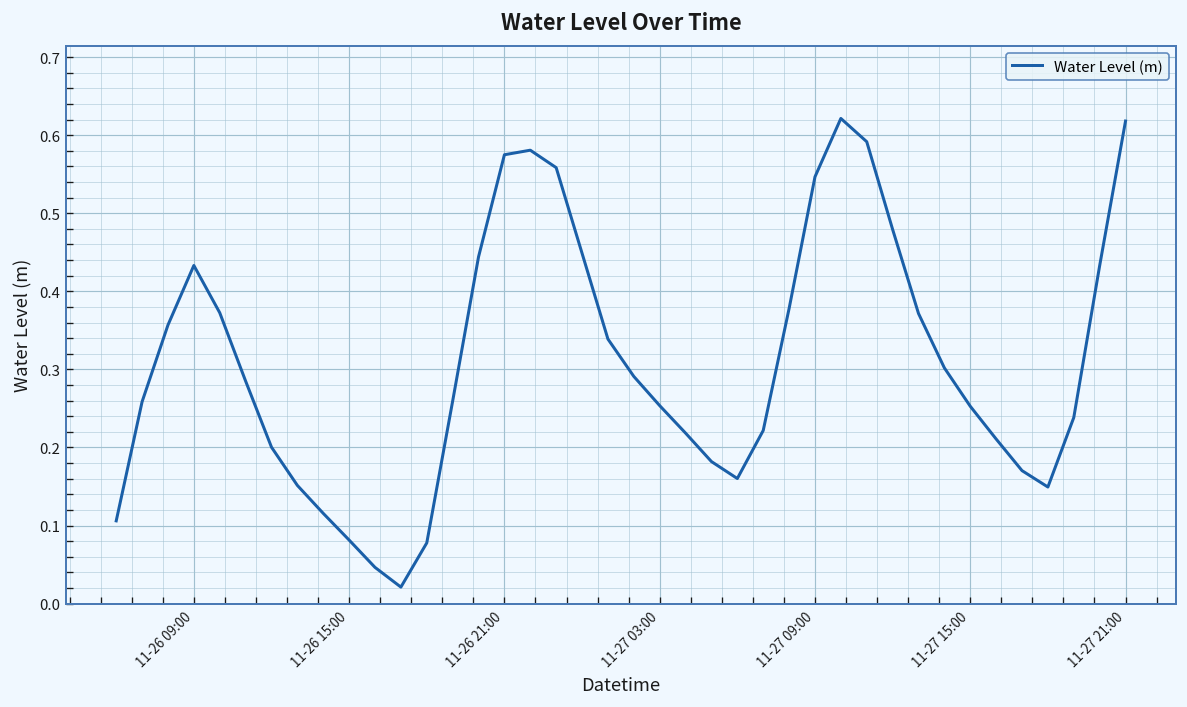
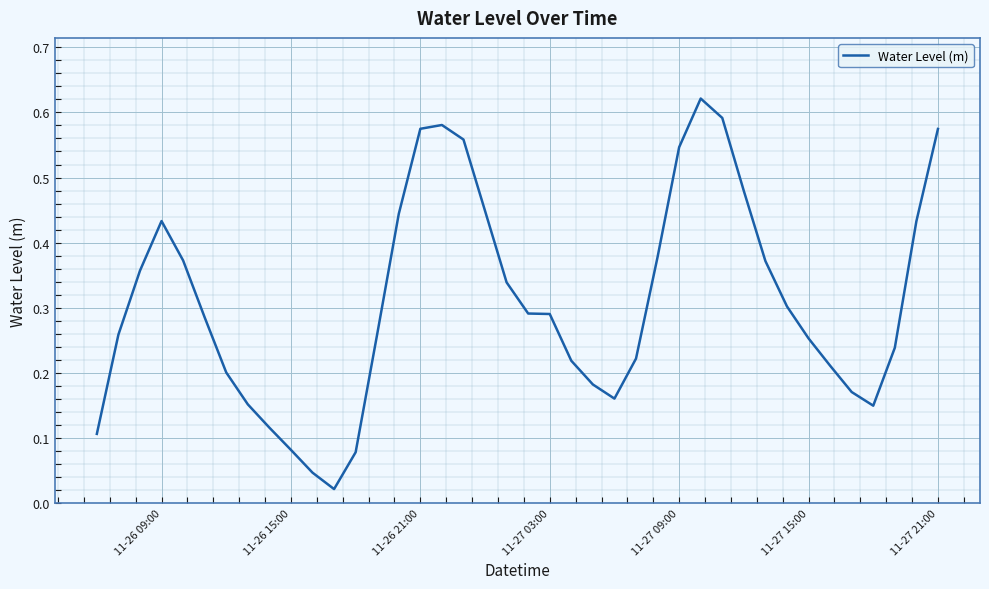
  {
    "11-26 09:00": 0.43,
    "11-26 15:00": 0.08,
    "11-26 21:00": 0.57,
-   "11-27 03:00": 0.25,
+   "11-27 03:00": 0.29,
    "11-27 09:00": 0.55,
    "11-27 15:00": 0.25,
-   "11-27 21:00": 0.62
+   "11-27 21:00": 0.57
  }
